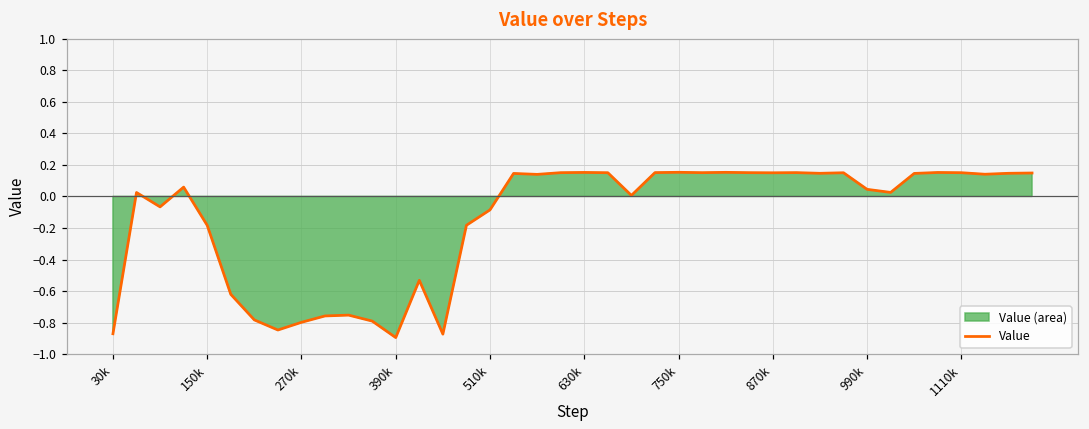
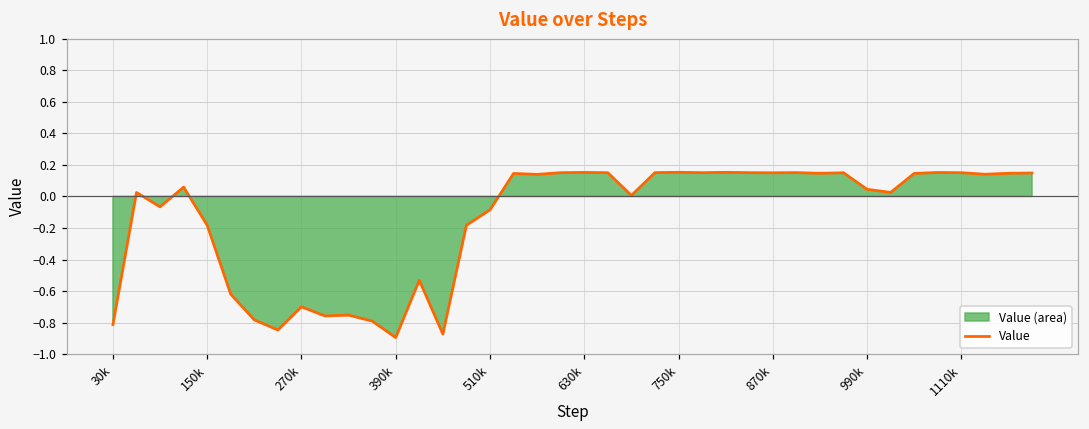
  {
-   "30k": -0.87,
+   "30k": -0.81,
    "150k": -0.18,
-   "270k": -0.80,
+   "270k": -0.70,
    "390k": -0.89,
    "510k": -0.09,
    "630k": 0.15,
    "750k": 0.15,
    "870k": 0.15,
    "990k": 0.04,
    "1110k": 0.15
  }
